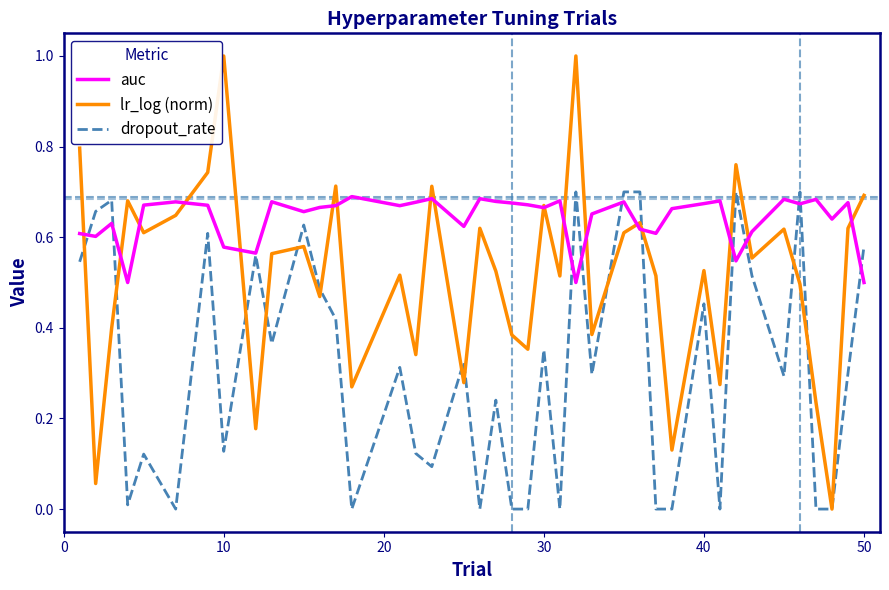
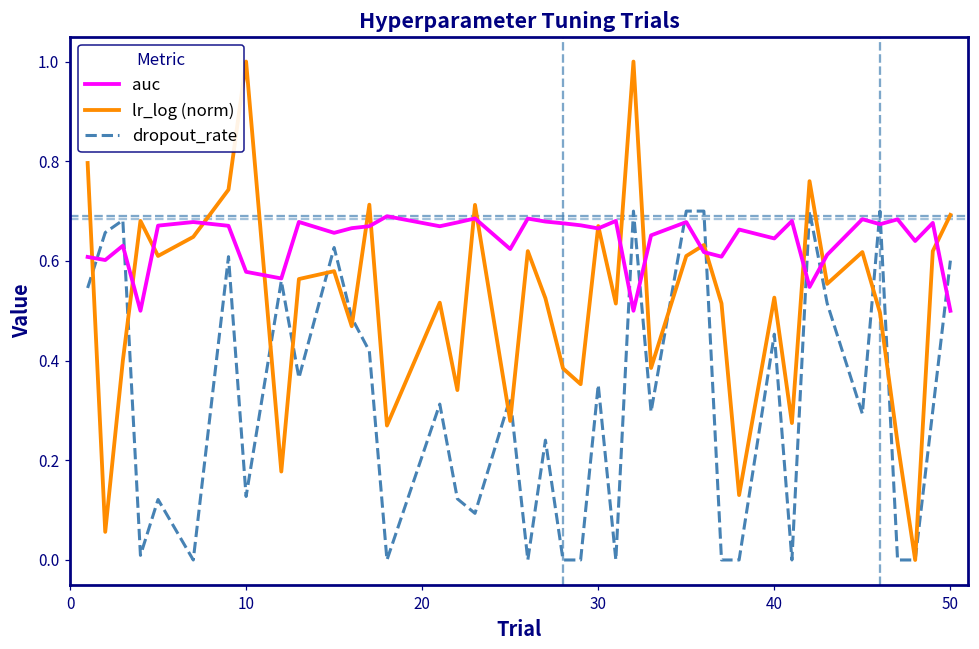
  {
    "auc": {
      "10": 0.58,
-     "40": 0.67,
+     "40": 0.65,
      "50": 0.50
    },
    "lr_log (norm)": {
      "10": 1.00,
      "40": 0.53,
      "50": 0.69
    },
    "dropout_rate": {
      "10": 0.13,
      "30": 0.35,
      "40": 0.45,
-     "50": 0.58
+     "50": 0.60
    }
  }
